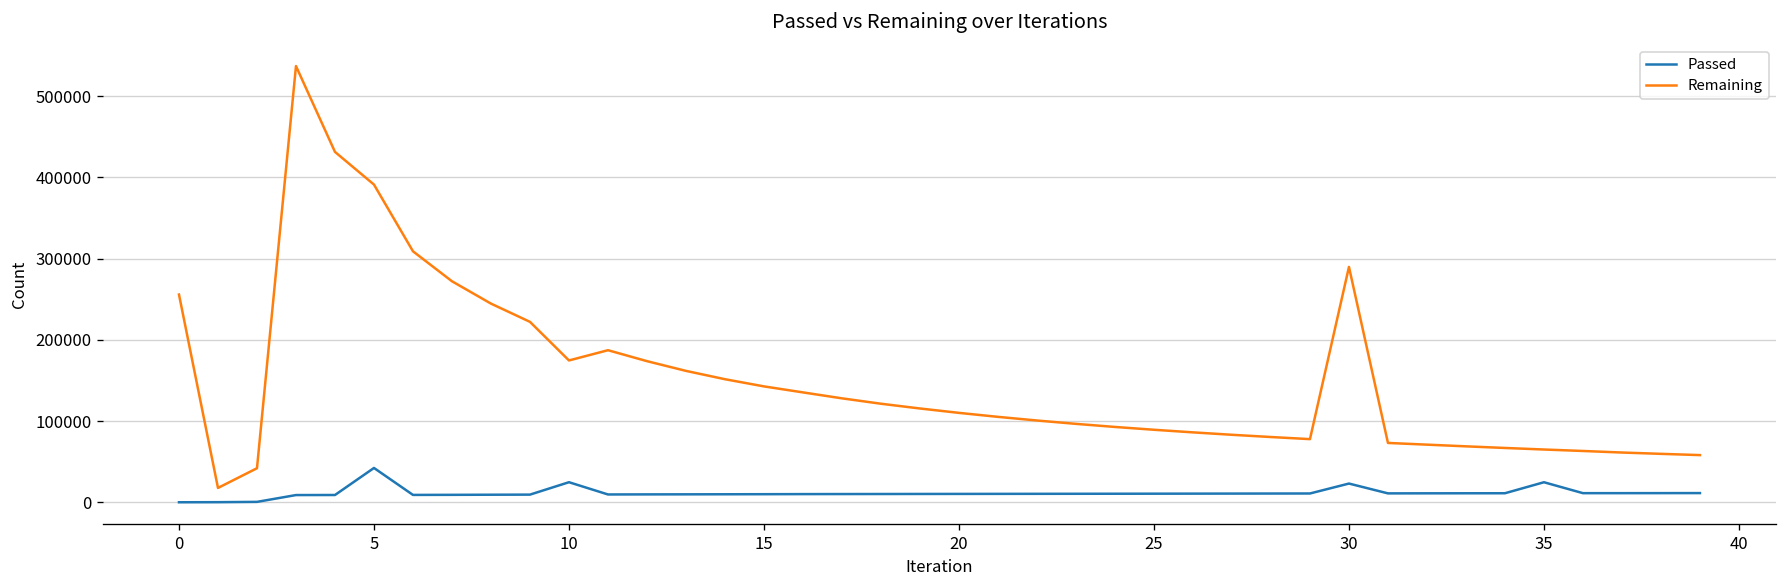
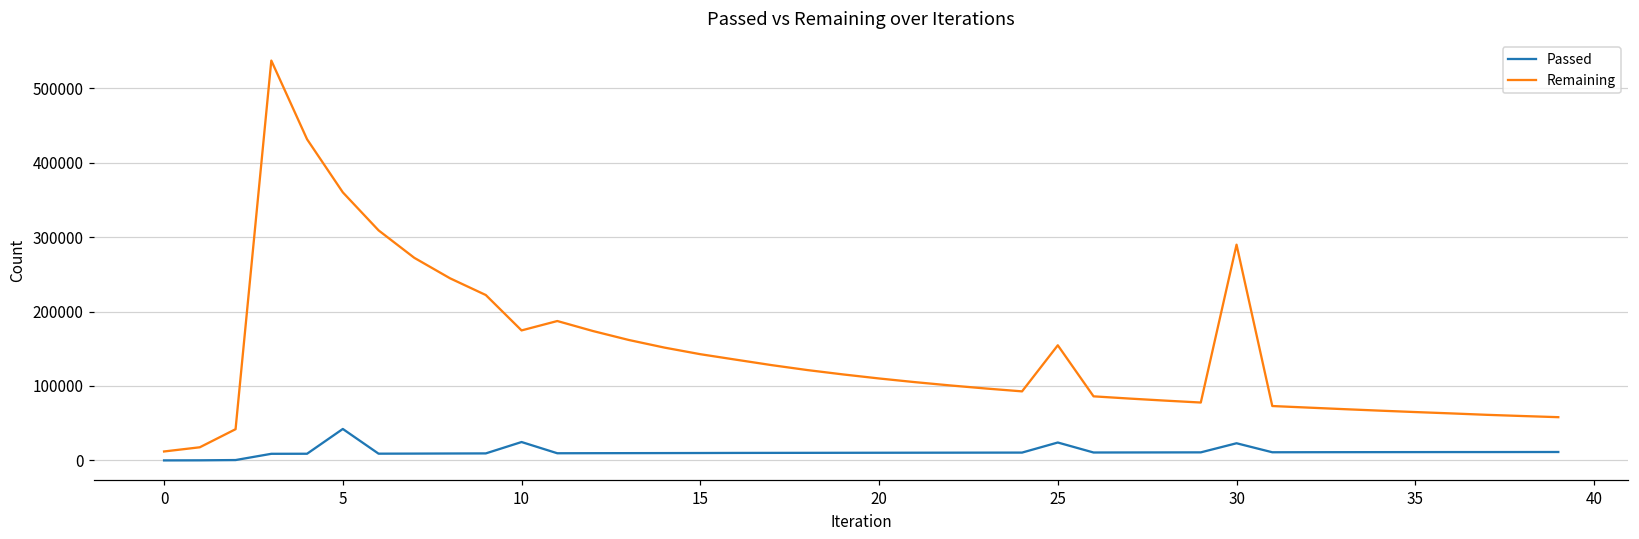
  {
    "Passed": {
      "0": 0,
      "5": 40000,
      "10": 20000,
      "15": 10000,
      "20": 10000,
-     "25": 10000,
+     "25": 20000,
      "30": 20000,
-     "35": 20000
+     "35": 10000
    },
    "Remaining": {
-     "0": 260000,
-     "5": 390000,
+     "0": 10000,
+     "5": 360000,
      "10": 170000,
      "15": 140000,
      "20": 110000,
-     "25": 90000,
+     "25": 150000,
      "30": 290000,
      "35": 60000
    }
  }
